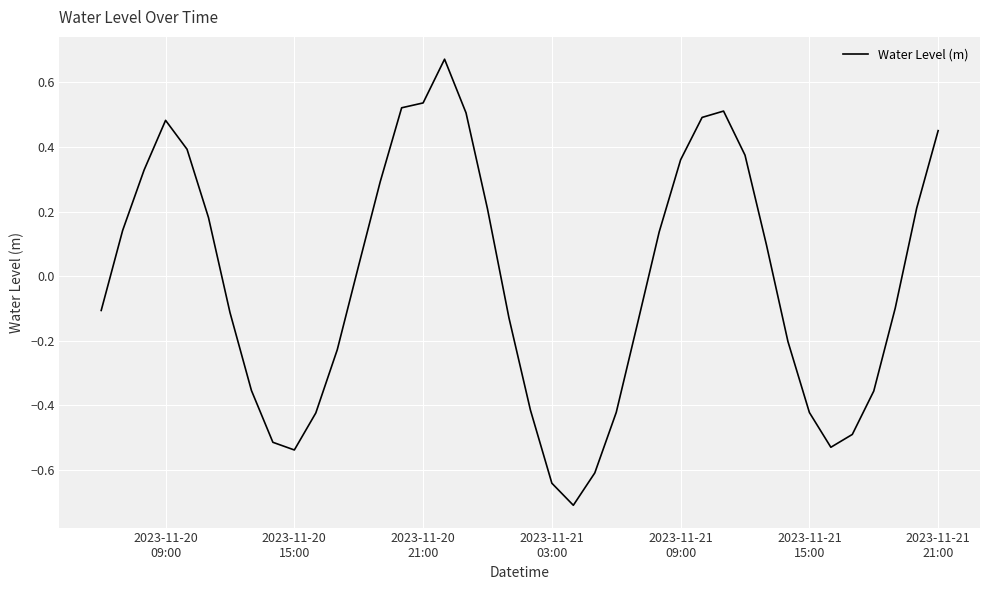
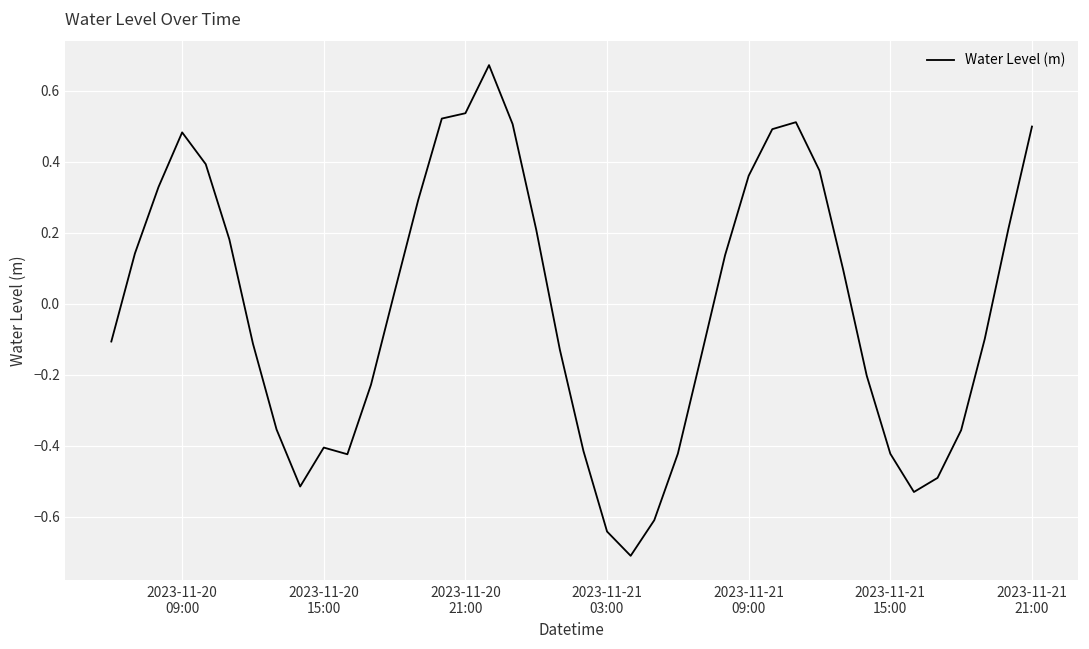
  {
    "2023-11-20 09:00": 0.48,
-   "2023-11-20 15:00": -0.54,
+   "2023-11-20 15:00": -0.40,
    "2023-11-20 21:00": 0.54,
    "2023-11-21 03:00": -0.64,
    "2023-11-21 09:00": 0.36,
    "2023-11-21 15:00": -0.42,
-   "2023-11-21 21:00": 0.45
+   "2023-11-21 21:00": 0.50
  }
